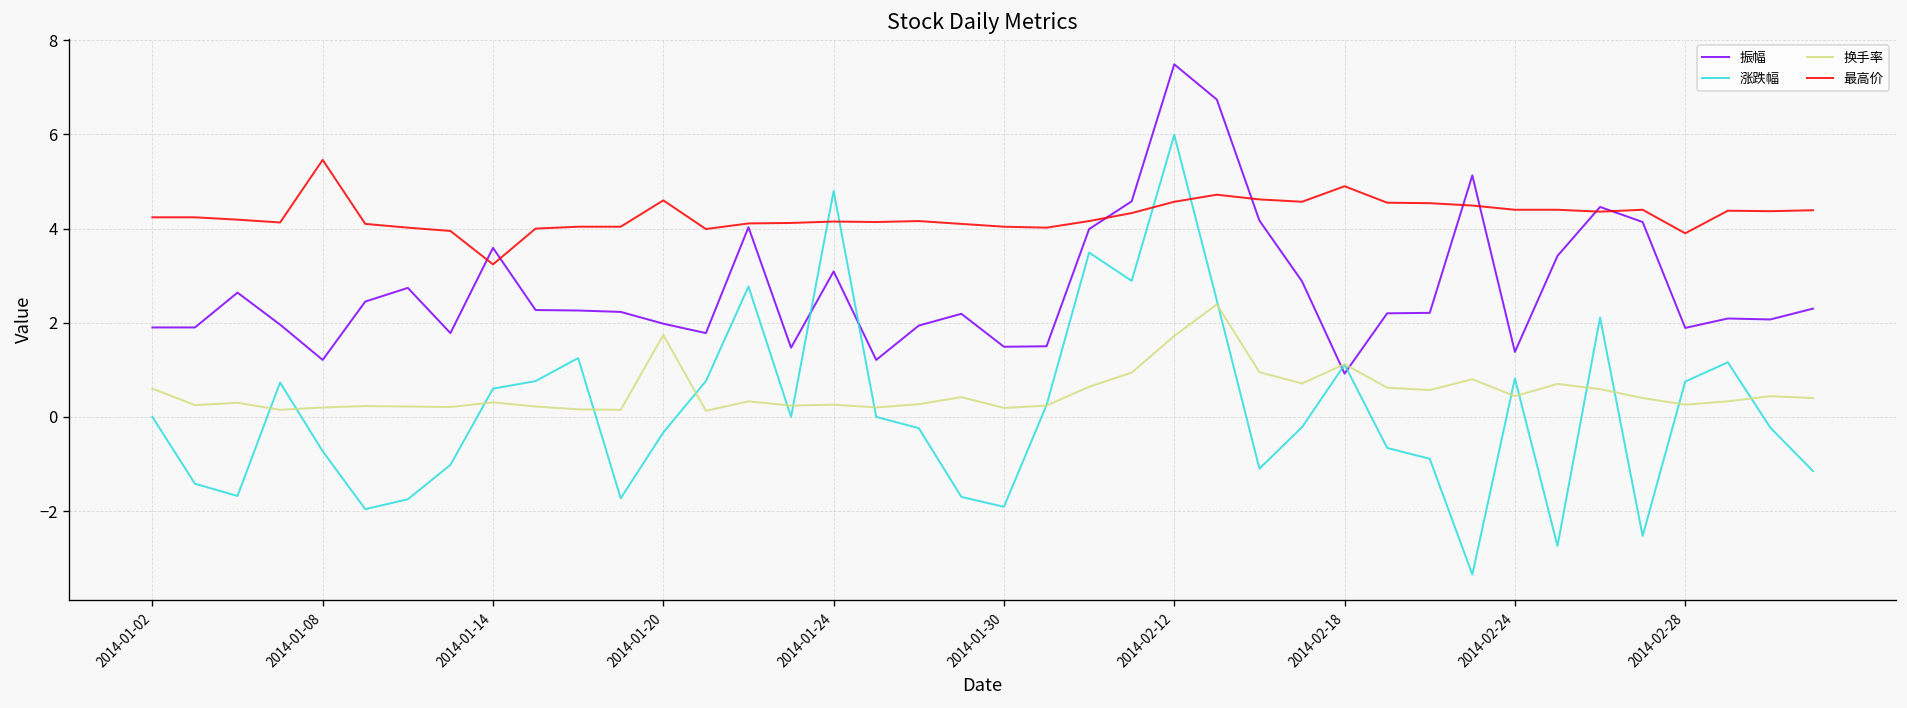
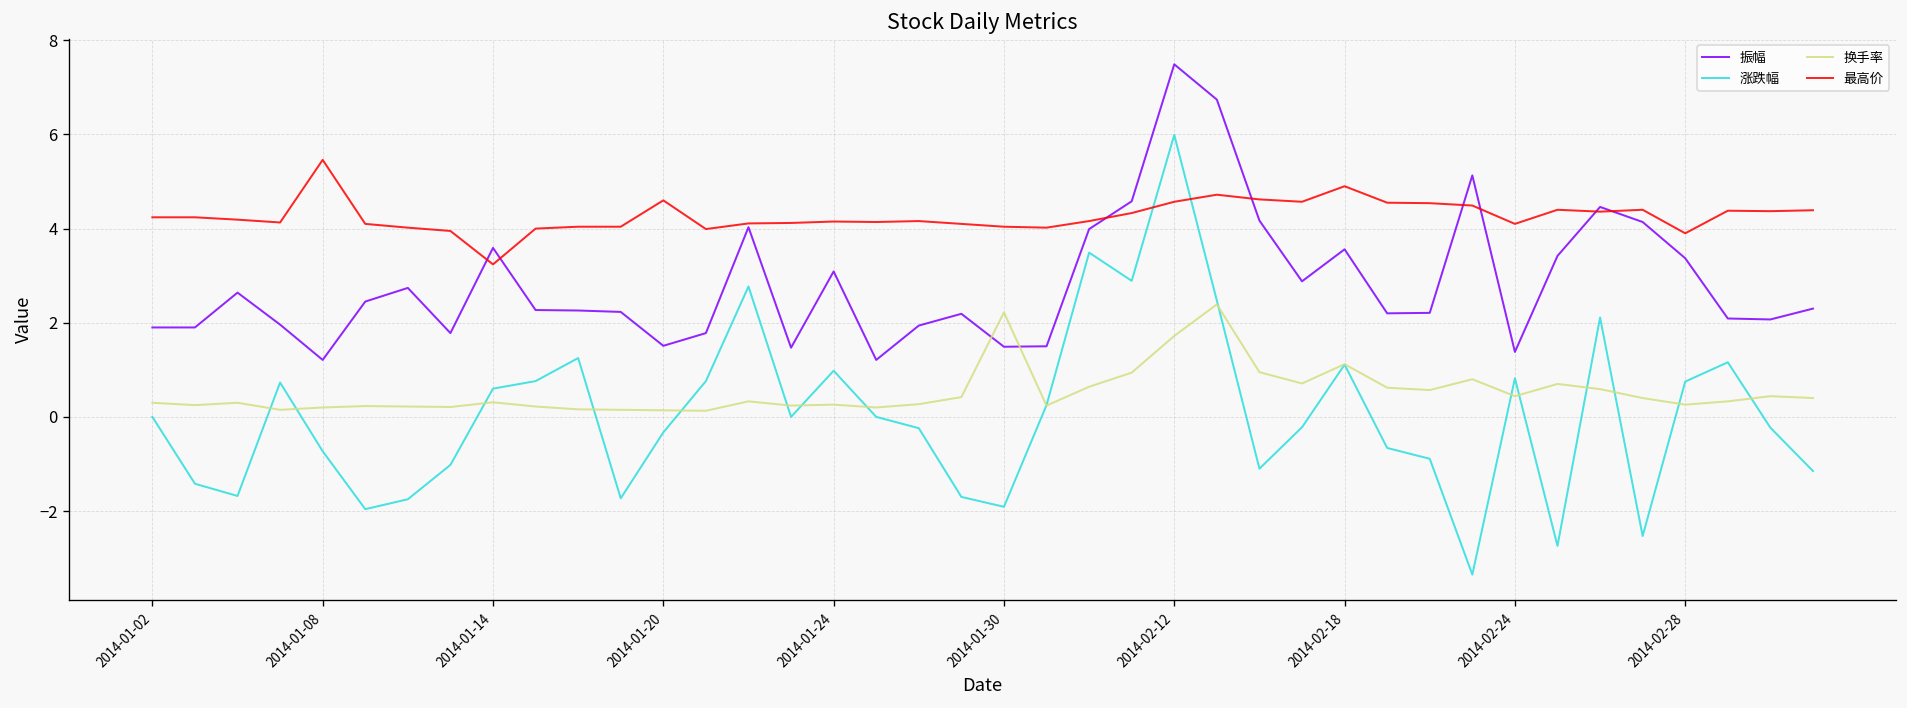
  {
    "振幅": {
      "2014-01-02": 1.9,
      "2014-01-08": 1.2,
      "2014-01-14": 3.6,
-     "2014-01-20": 2.0,
+     "2014-01-20": 1.5,
      "2014-01-24": 3.1,
      "2014-01-30": 1.5,
      "2014-02-12": 7.5,
-     "2014-02-18": 0.9,
+     "2014-02-18": 3.6,
      "2014-02-24": 1.4,
-     "2014-02-28": 1.9
+     "2014-02-28": 3.4
    },
    "涨跌幅": {
      "2014-01-02": 0.0,
      "2014-01-08": -0.7,
      "2014-01-14": 0.6,
      "2014-01-20": -0.3,
-     "2014-01-24": 4.8,
+     "2014-01-24": 1.0,
      "2014-01-30": -1.9,
      "2014-02-12": 6.0,
      "2014-02-24": 0.8,
      "2014-02-28": 0.8
    },
    "换手率": {
-     "2014-01-02": 0.6,
+     "2014-01-02": 0.3,
      "2014-01-08": 0.2,
      "2014-01-14": 0.3,
-     "2014-01-20": 1.7,
+     "2014-01-20": 0.1,
      "2014-01-24": 0.3,
-     "2014-01-30": 0.2,
+     "2014-01-30": 2.2,
      "2014-02-12": 1.7,
      "2014-02-24": 0.4,
      "2014-02-28": 0.3
    },
    "最高价": {
      "2014-01-02": 4.2,
      "2014-01-08": 5.5,
      "2014-01-14": 3.2,
      "2014-01-20": 4.6,
      "2014-01-24": 4.2,
      "2014-01-30": 4.0,
      "2014-02-12": 4.6,
      "2014-02-18": 4.9,
-     "2014-02-24": 4.4,
+     "2014-02-24": 4.1,
      "2014-02-28": 3.9
    }
  }
